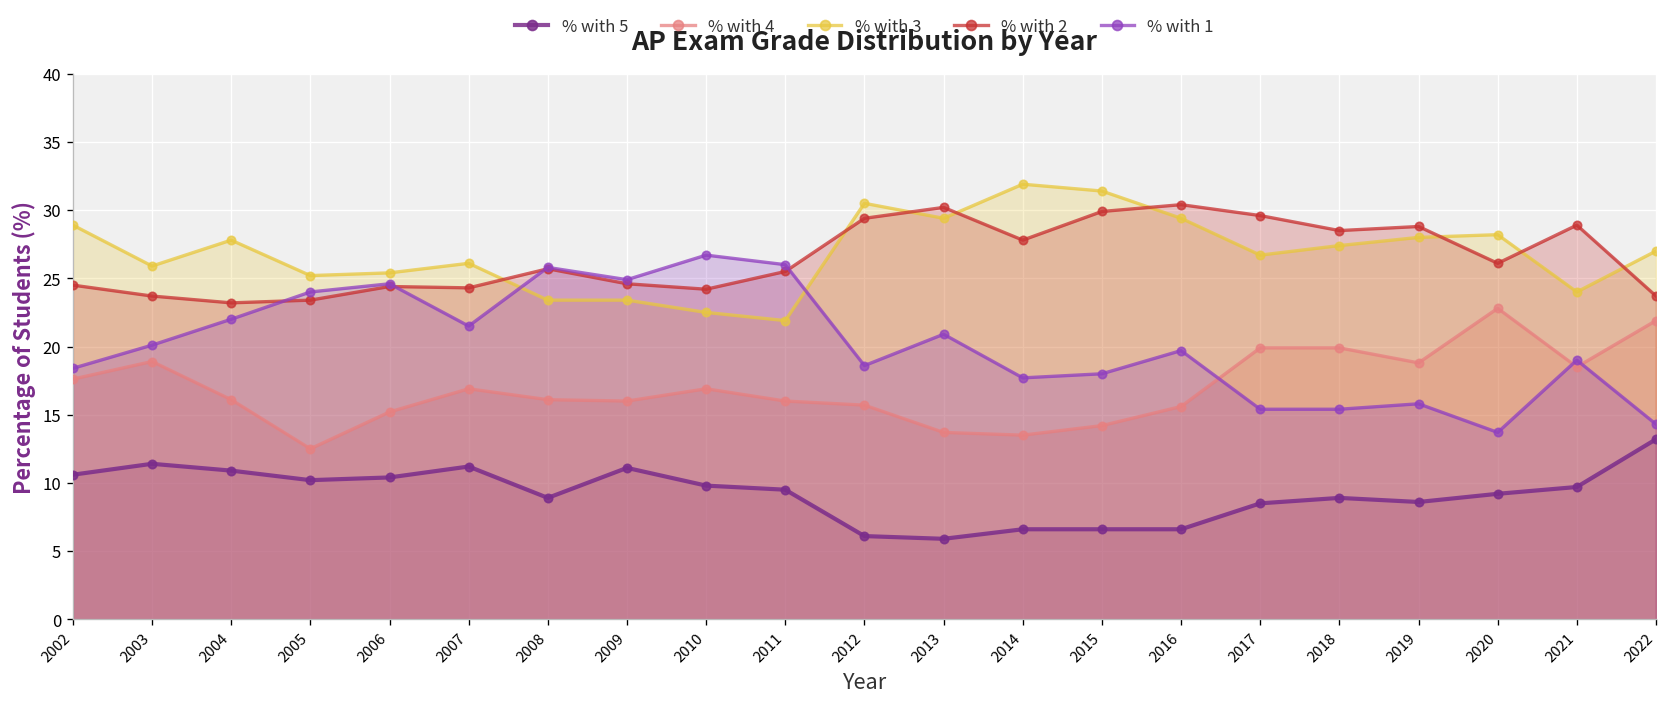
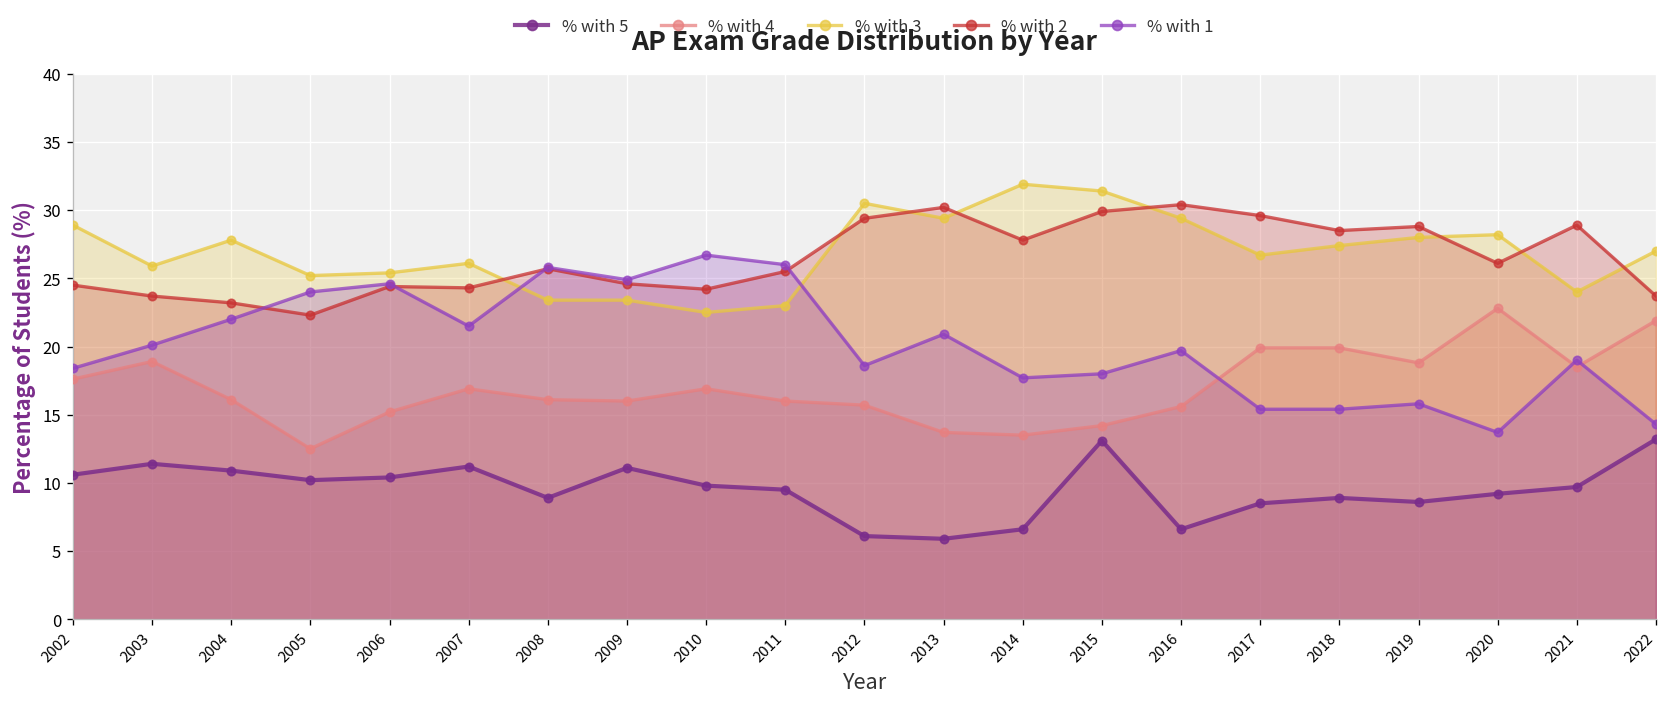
  {
    "% with 5": {
      "2002": 10.6,
      "2003": 11.4,
      "2004": 10.9,
      "2005": 10.2,
      "2006": 10.4,
      "2007": 11.2,
      "2008": 8.9,
      "2009": 11.1,
      "2010": 9.8,
      "2011": 9.5,
      "2012": 6.1,
      "2013": 5.9,
      "2014": 6.6,
-     "2015": 6.6,
+     "2015": 13.1,
      "2016": 6.6,
      "2017": 8.5,
      "2018": 8.9,
      "2019": 8.6,
      "2020": 9.2,
      "2021": 9.7,
      "2022": 13.2
    },
    "% with 4": {
      "2002": 17.6,
      "2003": 18.9,
      "2004": 16.1,
      "2005": 12.5,
      "2006": 15.2,
      "2007": 16.9,
      "2008": 16.1,
      "2009": 16.0,
      "2010": 16.9,
      "2011": 16.0,
      "2012": 15.7,
      "2013": 13.7,
      "2014": 13.5,
      "2015": 14.2,
      "2016": 15.6,
      "2017": 19.9,
      "2018": 19.9,
      "2019": 18.8,
      "2020": 22.8,
      "2021": 18.5,
      "2022": 21.9
    },
    "% with 3": {
      "2002": 28.9,
      "2003": 25.9,
      "2004": 27.8,
      "2005": 25.2,
      "2006": 25.4,
      "2007": 26.1,
      "2008": 23.4,
      "2009": 23.4,
      "2010": 22.5,
-     "2011": 21.9,
+     "2011": 23.0,
      "2012": 30.5,
      "2013": 29.4,
      "2014": 31.9,
      "2015": 31.4,
      "2016": 29.4,
      "2017": 26.7,
      "2018": 27.4,
      "2019": 28.0,
      "2020": 28.2,
      "2021": 24.0,
      "2022": 27.0
    },
    "% with 2": {
      "2002": 24.5,
      "2003": 23.7,
      "2004": 23.2,
-     "2005": 23.4,
+     "2005": 22.3,
      "2007": 24.3,
      "2009": 24.6,
      "2010": 24.2,
      "2011": 25.5,
      "2012": 29.4,
      "2013": 30.2,
      "2014": 27.8,
      "2015": 29.9,
      "2016": 30.4,
      "2017": 29.6,
      "2018": 28.5,
      "2019": 28.8,
      "2020": 26.1,
      "2021": 28.9,
      "2022": 23.7
    },
    "% with 1": {
      "2002": 18.4,
      "2003": 20.1,
      "2004": 22.0,
      "2005": 24.0,
      "2007": 21.5,
      "2009": 24.9,
      "2010": 26.7,
      "2011": 26.0,
      "2012": 18.6,
      "2013": 20.9,
      "2014": 17.7,
      "2015": 18.0,
      "2016": 19.7,
      "2017": 15.4,
      "2018": 15.4,
      "2019": 15.8,
      "2020": 13.7,
      "2021": 19.0,
      "2022": 14.3
    }
  }
